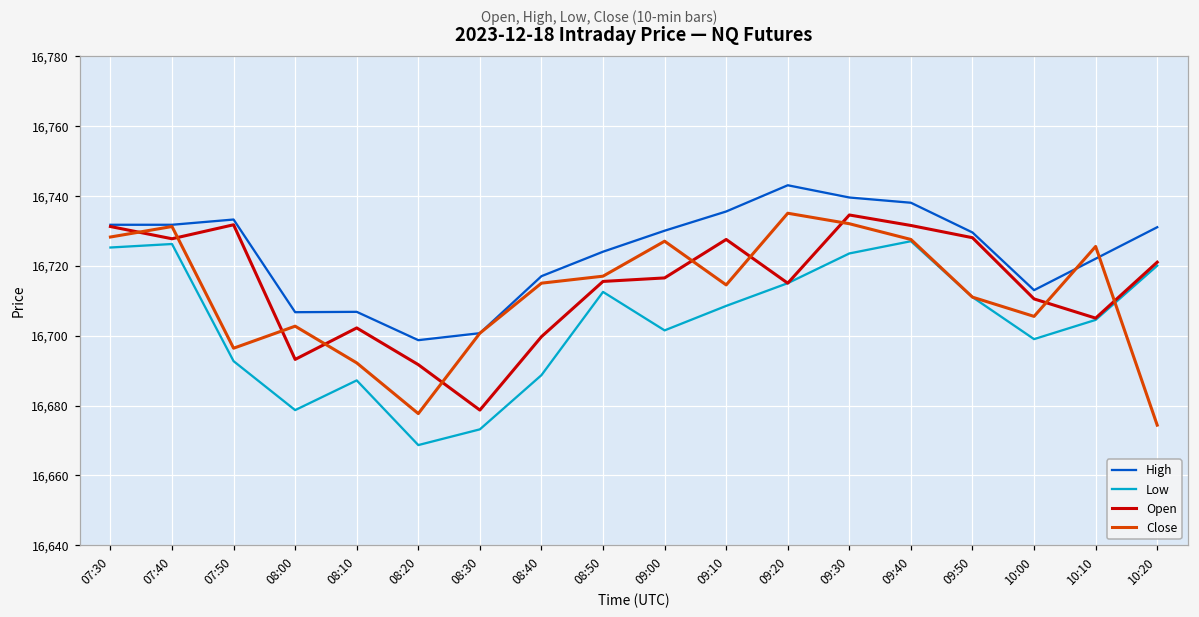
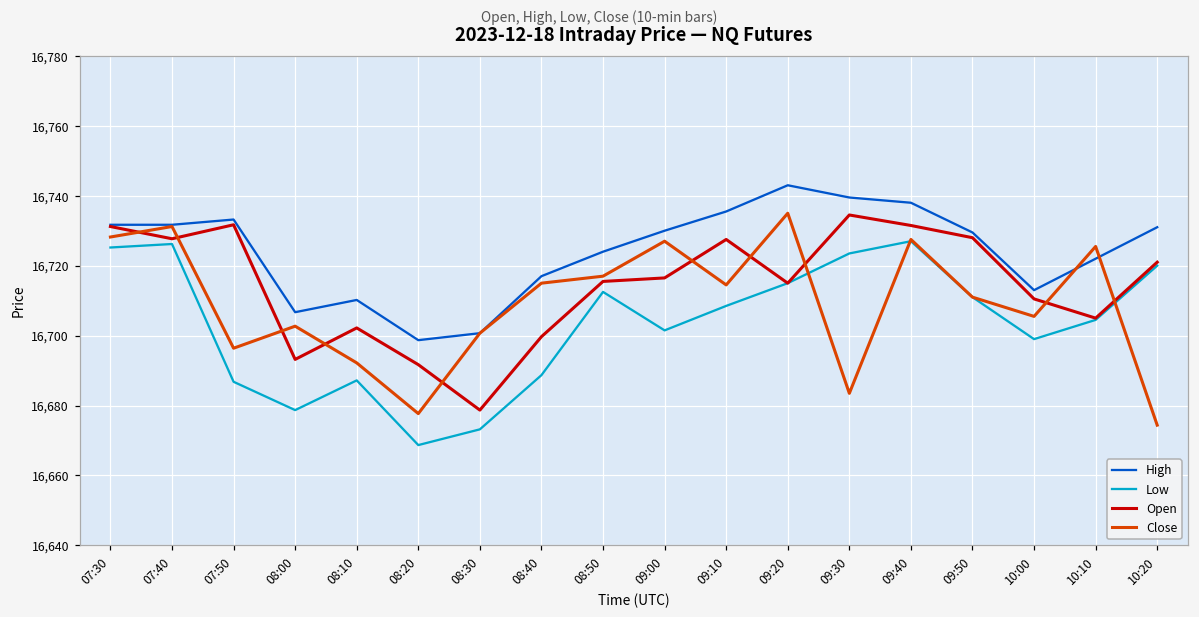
  {
    "High": {
      "07:50": "16,733",
      "08:00": "16,707",
-     "08:10": "16,707",
+     "08:10": "16,710",
      "08:20": "16,699",
      "08:40": "16,717",
      "08:50": "16,724",
      "09:00": "16,730",
      "09:10": "16,736",
      "09:20": "16,743",
      "09:30": "16,740",
      "09:40": "16,738",
      "09:50": "16,730",
      "10:00": "16,713",
      "10:10": "16,722",
      "10:20": "16,731"
    },
    "Low": {
      "07:30": "16,725",
      "07:40": "16,726",
-     "07:50": "16,693",
+     "07:50": "16,687",
      "08:00": "16,679",
      "08:10": "16,687",
      "08:20": "16,669",
      "08:30": "16,673",
      "08:40": "16,689",
      "08:50": "16,713",
      "09:00": "16,702",
      "09:10": "16,709",
      "09:30": "16,724",
      "10:00": "16,699",
      "10:20": "16,720"
    },
    "Open": {
      "07:40": "16,728",
      "07:50": "16,732",
      "08:00": "16,693",
      "08:10": "16,702",
      "08:20": "16,692",
      "08:30": "16,679",
      "08:40": "16,700",
      "08:50": "16,716",
      "09:00": "16,717",
      "09:10": "16,728",
      "09:30": "16,735",
      "09:40": "16,732",
      "09:50": "16,728",
      "10:00": "16,711",
      "10:20": "16,721"
    },
    "Close": {
      "07:30": "16,728",
      "07:50": "16,696",
      "08:00": "16,703",
      "08:10": "16,692",
      "08:20": "16,678",
      "08:40": "16,715",
      "08:50": "16,717",
      "09:00": "16,727",
      "09:10": "16,715",
      "09:20": "16,735",
-     "09:30": "16,732",
+     "09:30": "16,684",
      "10:00": "16,706",
      "10:10": "16,726",
      "10:20": "16,674"
    }
  }
